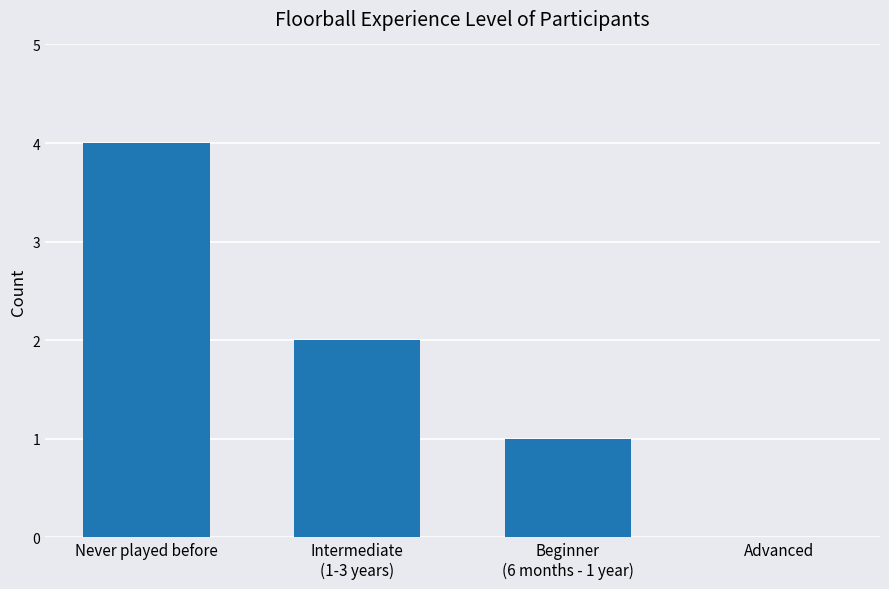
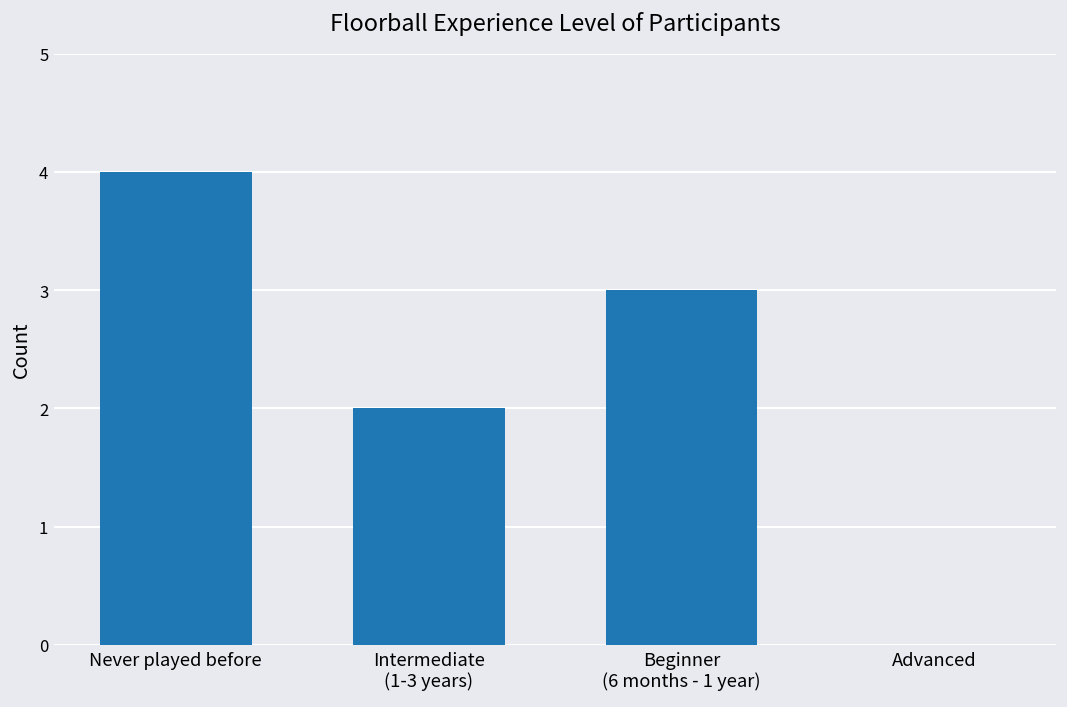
  {
    "Never played before": 4,
    "Intermediate (1-3 years)": 2,
-   "Beginner (6 months - 1 year)": 1,
+   "Beginner (6 months - 1 year)": 3,
    "Advanced": 0
  }
